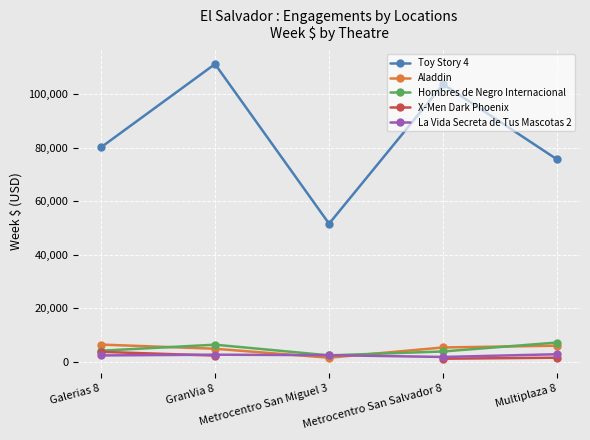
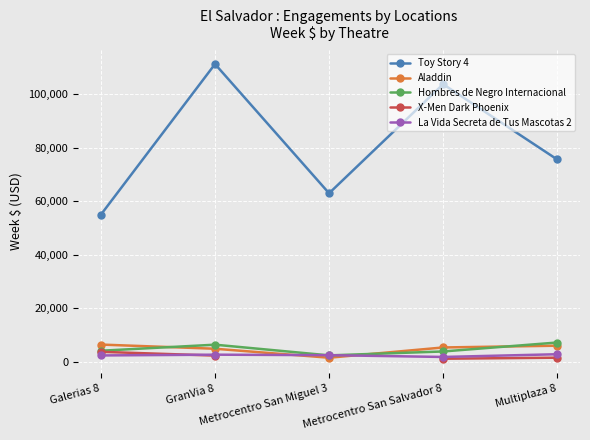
  {
    "Toy Story 4": {
-     "Galerias 8": "80,000",
+     "Galerias 8": "55,000",
      "GranVia 8": "111,000",
-     "Metrocentro San Miguel 3": "52,000",
+     "Metrocentro San Miguel 3": "63,000",
      "Multiplaza 8": "76,000"
    },
    "Hombres de Negro Internacional": {
      "GranVia 8": "6,000",
      "Metrocentro San Salvador 8": "4,000",
      "Multiplaza 8": "7,000"
    },
    "La Vida Secreta de Tus Mascotas 2": {
      "Galerias 8": "2,000",
      "Multiplaza 8": "3,000"
    }
  }
